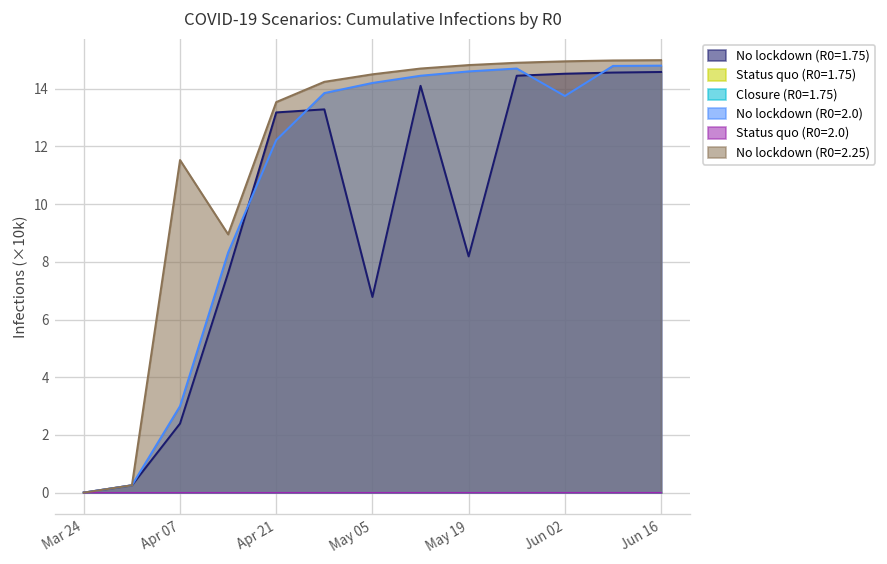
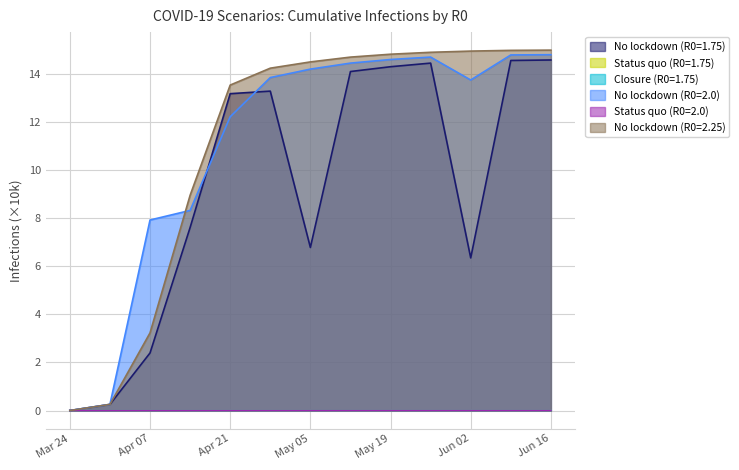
  {
    "No lockdown (R0=1.75)": {
      "Apr 07": 2.4,
      "Apr 21": 13.2,
      "May 05": 6.8,
-     "May 19": 8.2,
-     "Jun 02": 14.5,
+     "May 19": 14.3,
+     "Jun 02": 6.3,
      "Jun 16": 14.6
    },
    "Status quo (R0=2.0)": {
      "Apr 07": 0.0,
      "Apr 21": 0.0,
      "May 05": 0.0,
      "May 19": 0.0,
      "Jun 02": 0.0,
      "Jun 16": 0.0
    },
    "No lockdown (R0=2.0)": {
-     "Apr 07": 3.0,
+     "Apr 07": 7.9,
      "Apr 21": 12.2,
      "May 05": 14.2,
      "May 19": 14.6,
      "Jun 02": 13.7,
      "Jun 16": 14.8
    },
    "No lockdown (R0=2.25)": {
-     "Apr 07": 11.5,
+     "Apr 07": 3.2,
      "Apr 21": 13.5,
      "May 05": 14.5,
      "May 19": 14.8,
      "Jun 02": 15.0,
      "Jun 16": 15.0
    }
  }
